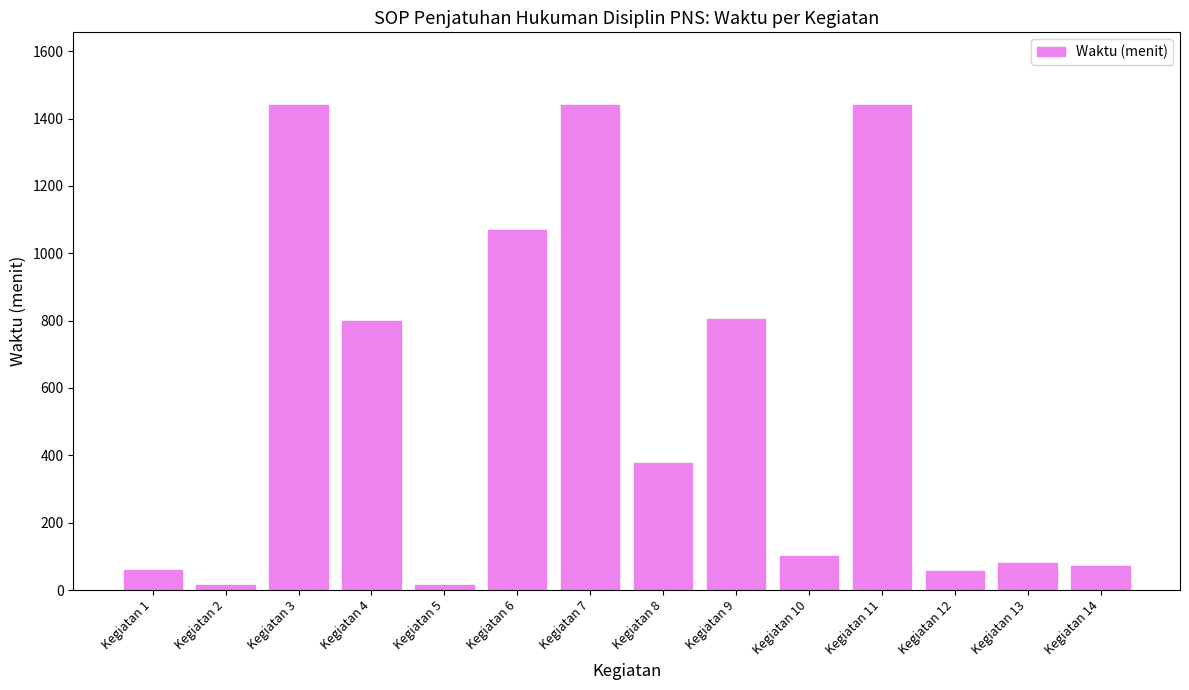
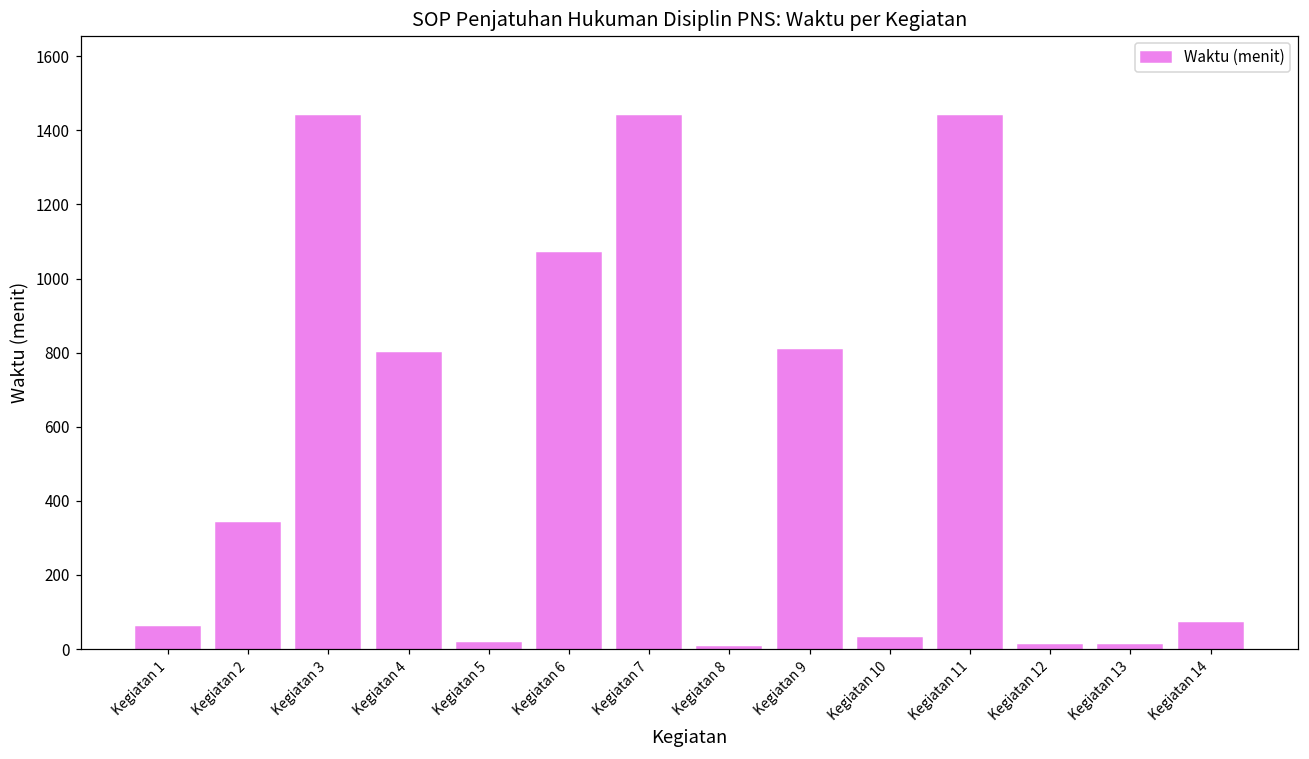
  {
    "Kegiatan 1": 60,
-   "Kegiatan 2": 20,
+   "Kegiatan 2": 340,
    "Kegiatan 3": 1440,
    "Kegiatan 4": 800,
    "Kegiatan 5": 20,
    "Kegiatan 6": 1070,
    "Kegiatan 7": 1440,
-   "Kegiatan 8": 380,
+   "Kegiatan 8": 10,
    "Kegiatan 9": 810,
-   "Kegiatan 10": 100,
+   "Kegiatan 10": 30,
    "Kegiatan 11": 1440,
-   "Kegiatan 12": 60,
-   "Kegiatan 13": 80,
+   "Kegiatan 12": 10,
+   "Kegiatan 13": 10,
    "Kegiatan 14": 70
  }
